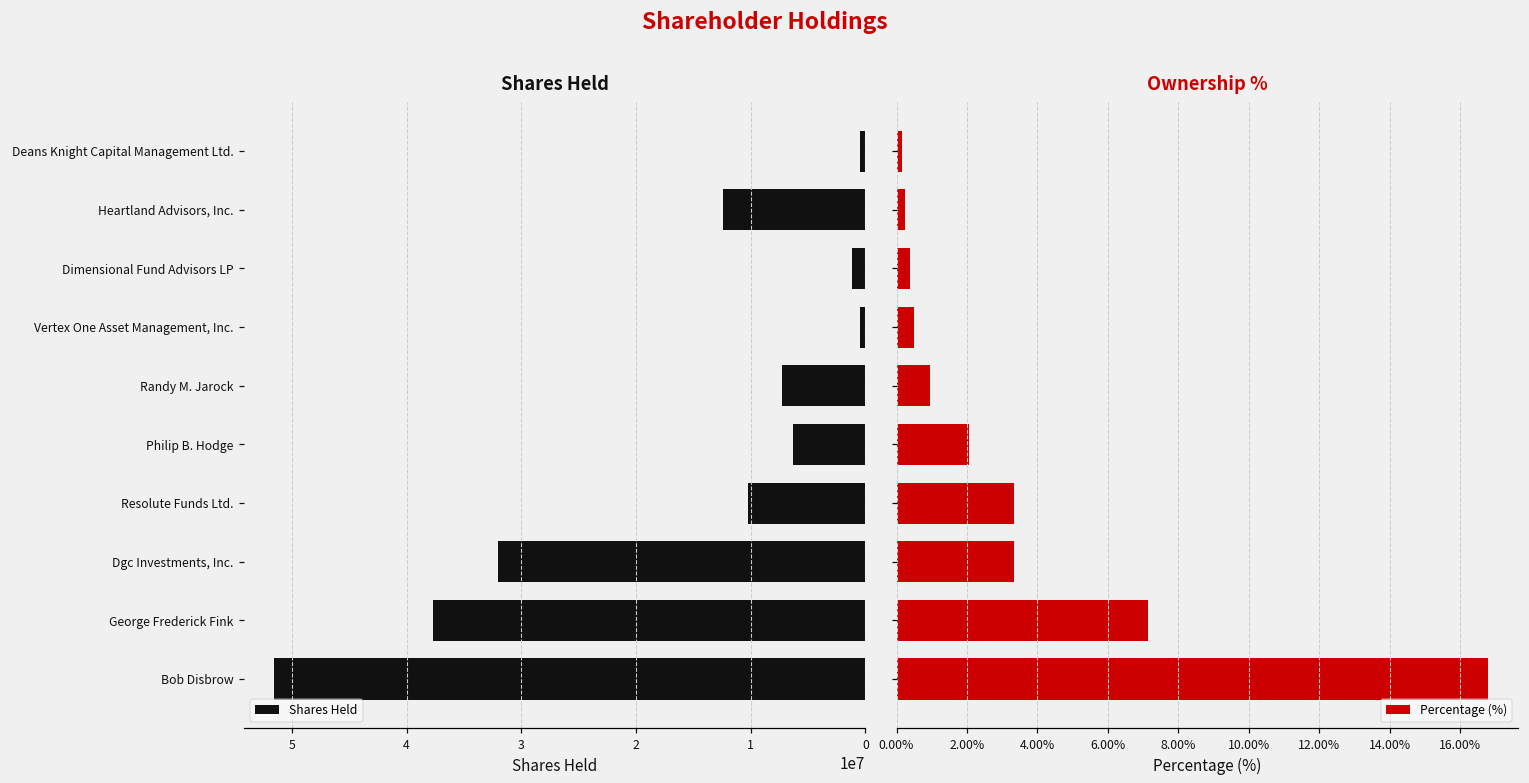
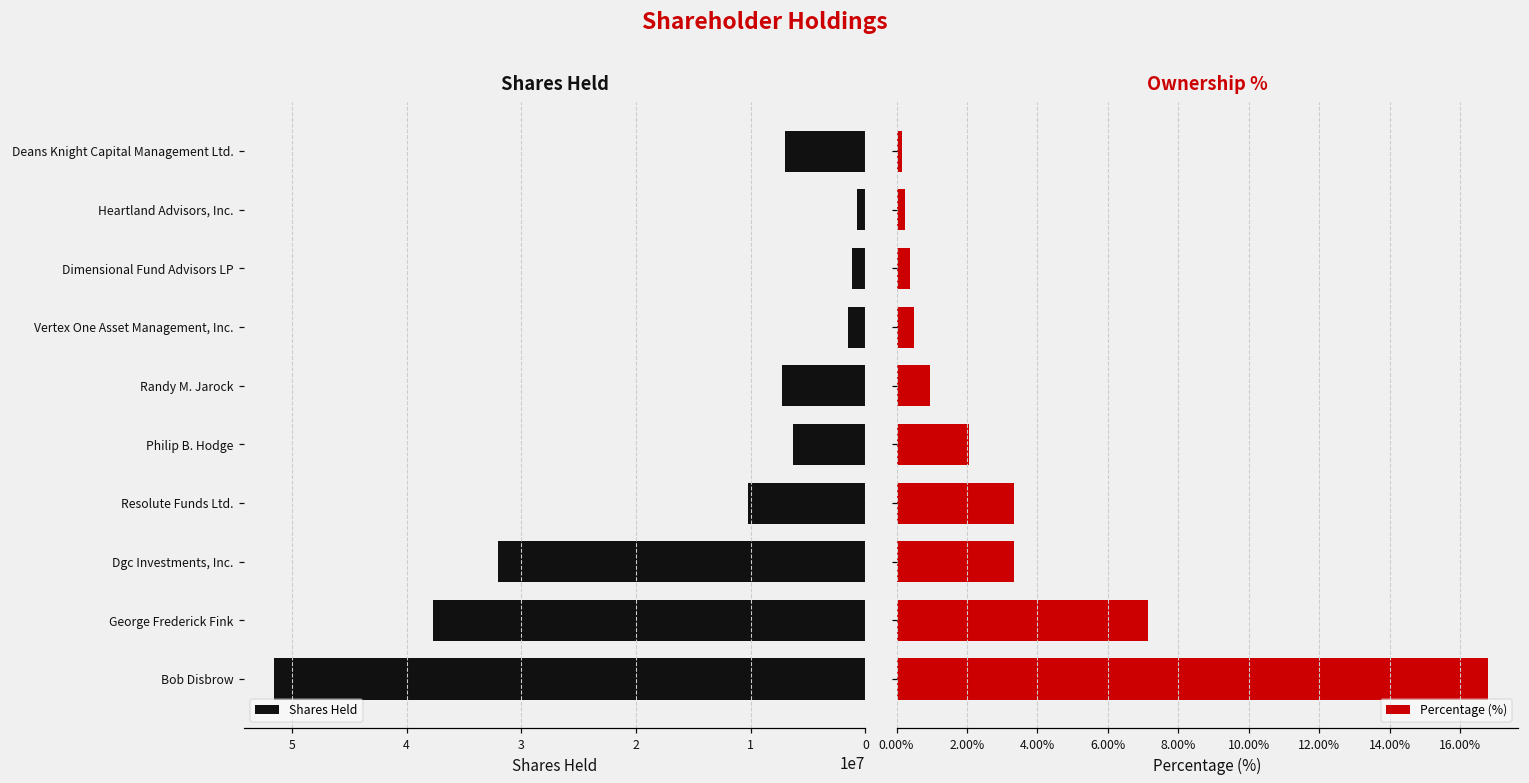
  {
    "Shares Held": {
-     "Deans Knight Capital Management Ltd.": 500000,
-     "Heartland Advisors, Inc.": 12400000,
+     "Deans Knight Capital Management Ltd.": 7000000,
+     "Heartland Advisors, Inc.": 700000,
      "Dimensional Fund Advisors LP": 1200000,
-     "Vertex One Asset Management, Inc.": 500000,
+     "Vertex One Asset Management, Inc.": 1500000,
      "Randy M. Jarock": 7300000,
      "Philip B. Hodge": 6300000,
      "Resolute Funds Ltd.": 10200000,
      "Dgc Investments, Inc.": 32000000,
      "George Frederick Fink": 37700000,
      "Bob Disbrow": 51600000
    }
  }
